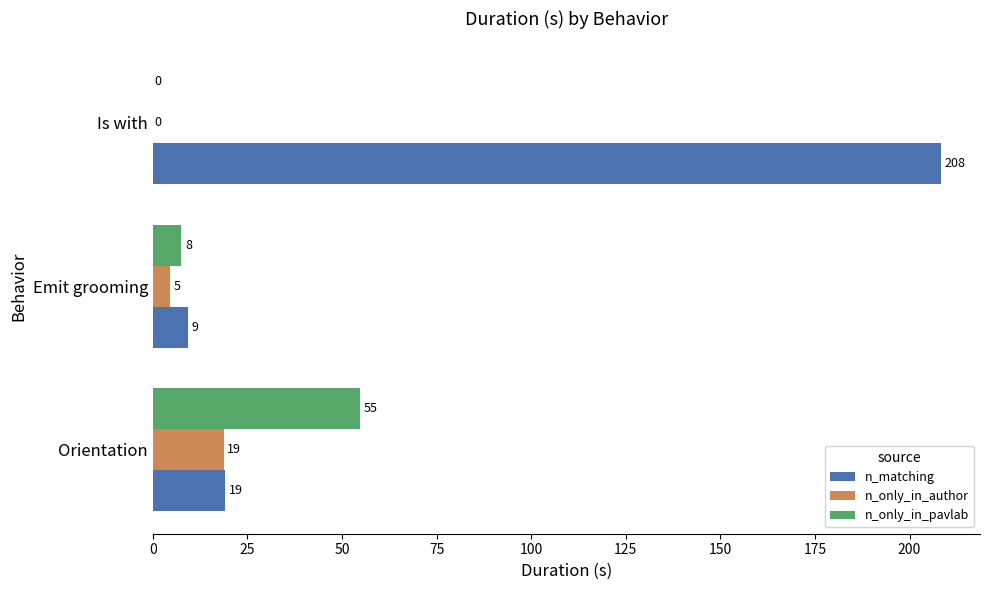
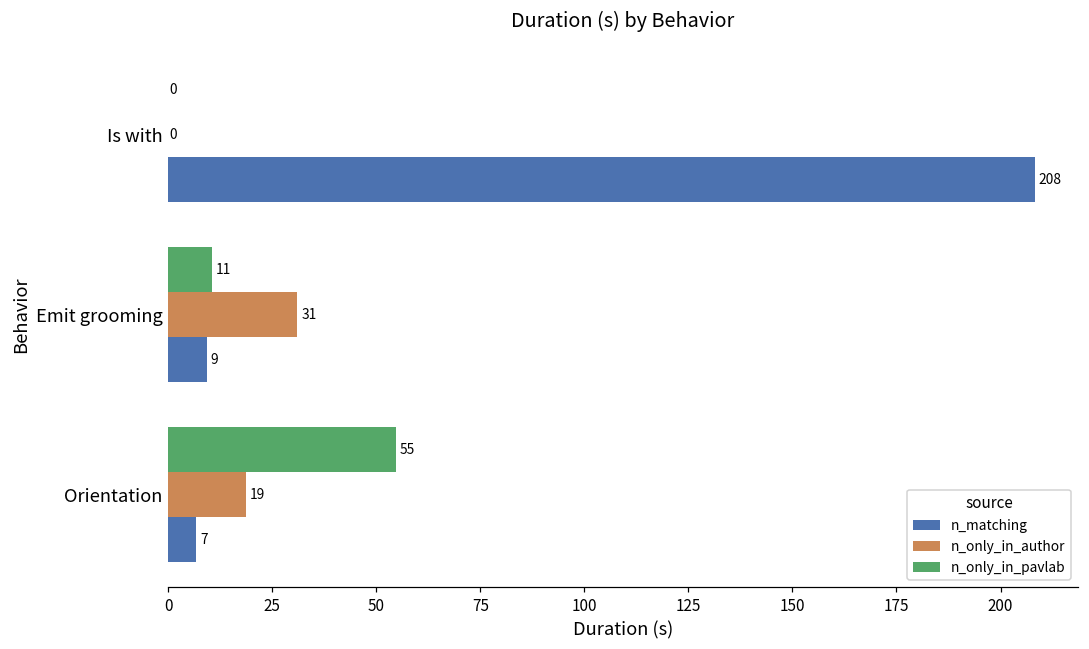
  {
    "n_matching": {
      "Is with": 208,
      "Emit grooming": 9,
-     "Orientation": 19
+     "Orientation": 7
    },
    "n_only_in_author": {
      "Is with": 0,
-     "Emit grooming": 5,
+     "Emit grooming": 31,
      "Orientation": 19
    },
    "n_only_in_pavlab": {
      "Is with": 0,
-     "Emit grooming": 8,
+     "Emit grooming": 11,
      "Orientation": 55
    }
  }
